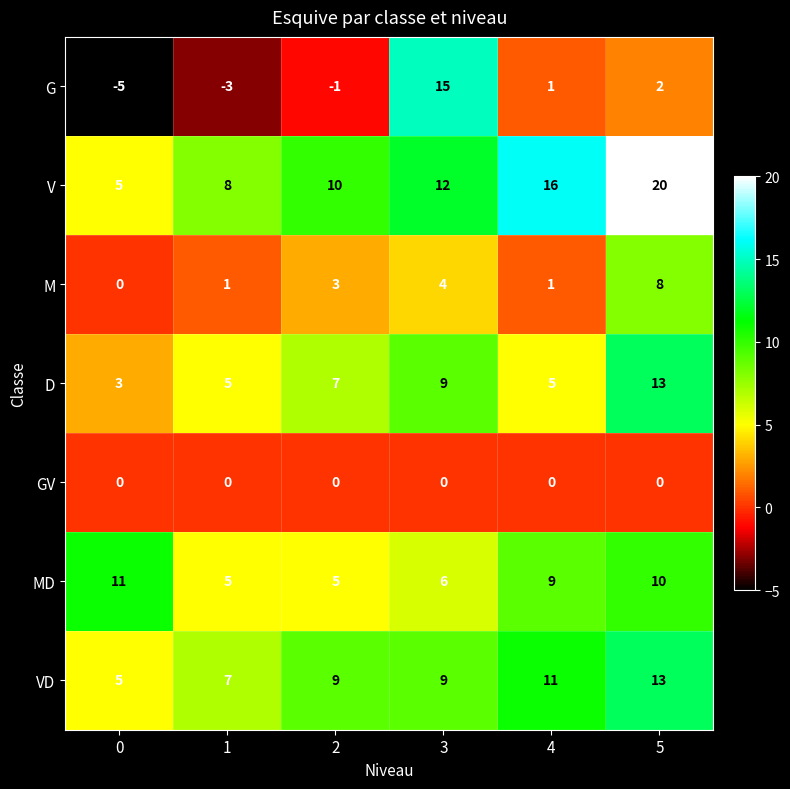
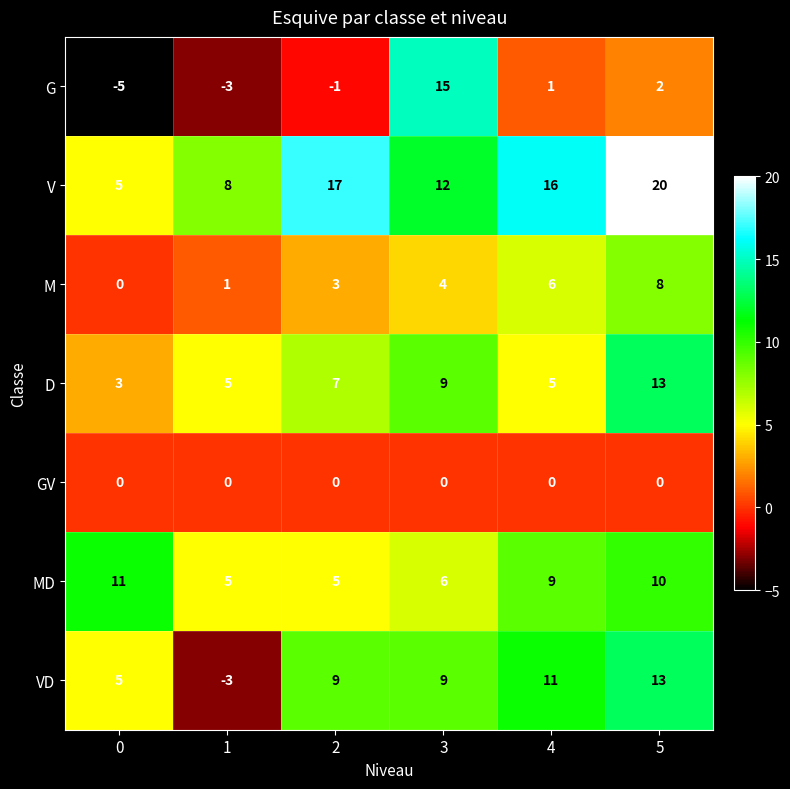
  {
    "G": {
      "0": -5,
      "1": -3,
      "2": -1,
      "3": 15,
      "4": 1,
      "5": 2
    },
    "V": {
      "0": 5,
      "1": 8,
-     "2": 10,
+     "2": 17,
      "3": 12,
      "4": 16,
      "5": 20
    },
    "M": {
      "0": 0,
      "1": 1,
      "2": 3,
      "3": 4,
-     "4": 1,
+     "4": 6,
      "5": 8
    },
    "D": {
      "0": 3,
      "1": 5,
      "2": 7,
      "3": 9,
      "4": 5,
      "5": 13
    },
    "GV": {
      "0": 0,
      "1": 0,
      "2": 0,
      "3": 0,
      "4": 0,
      "5": 0
    },
    "MD": {
      "0": 11,
      "1": 5,
      "2": 5,
      "3": 6,
      "4": 9,
      "5": 10
    },
    "VD": {
      "0": 5,
-     "1": 7,
+     "1": -3,
      "2": 9,
      "3": 9,
      "4": 11,
      "5": 13
    }
  }
